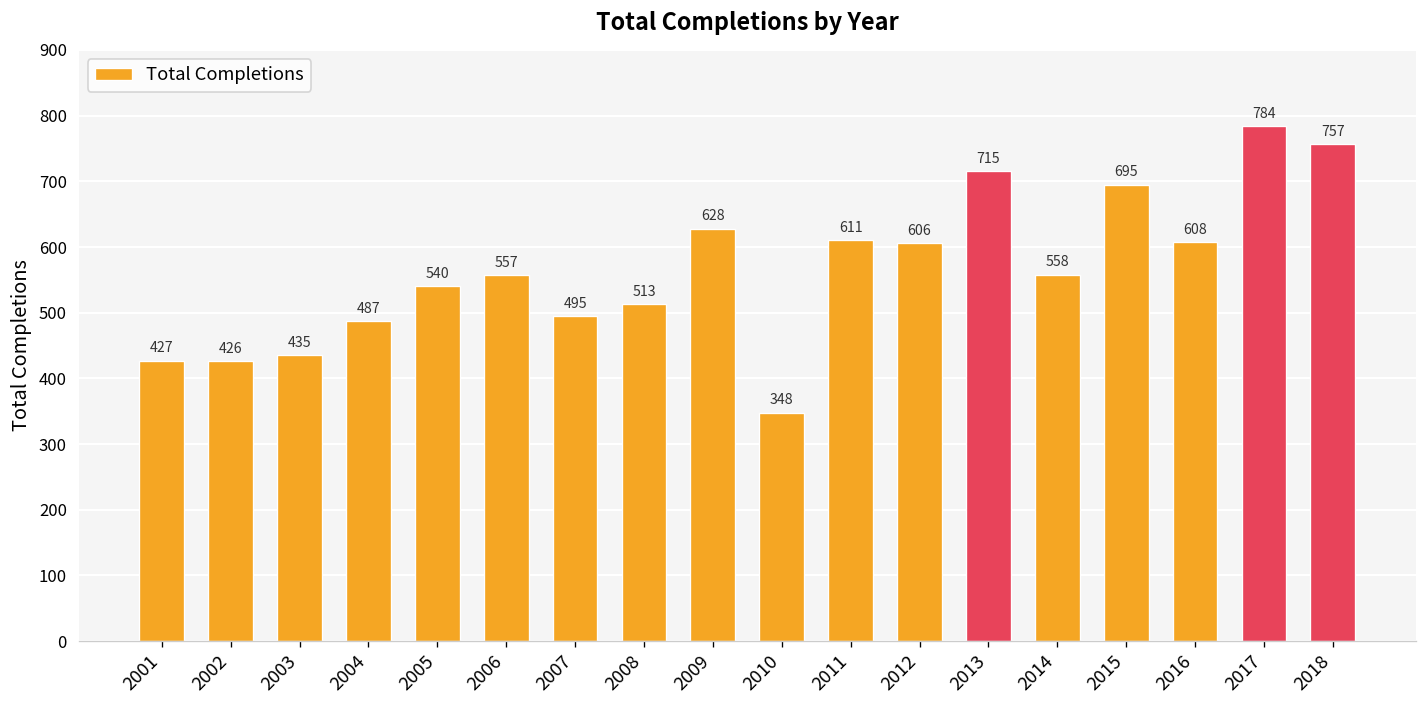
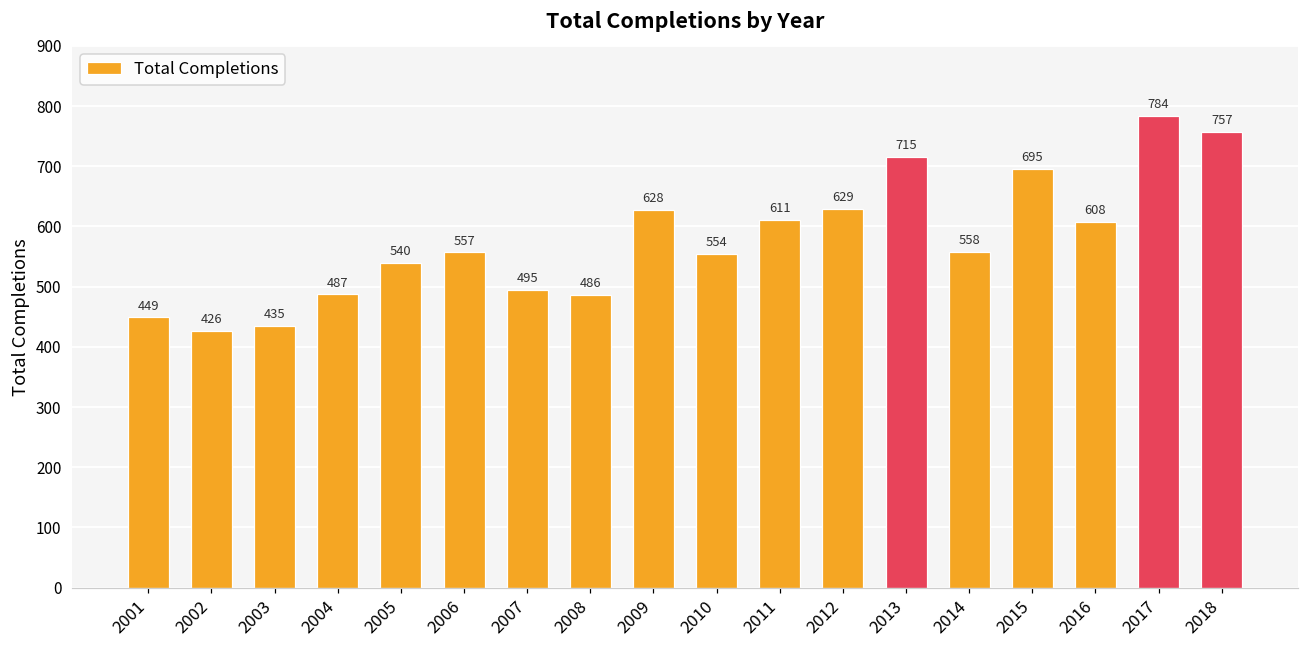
  {
-   "2001": 427,
+   "2001": 449,
    "2002": 426,
    "2003": 435,
    "2004": 487,
    "2005": 540,
    "2006": 557,
    "2007": 495,
-   "2008": 513,
+   "2008": 486,
    "2009": 628,
-   "2010": 348,
+   "2010": 554,
    "2011": 611,
-   "2012": 606,
+   "2012": 629,
    "2013": 715,
    "2014": 558,
    "2015": 695,
    "2016": 608,
    "2017": 784,
    "2018": 757
  }
